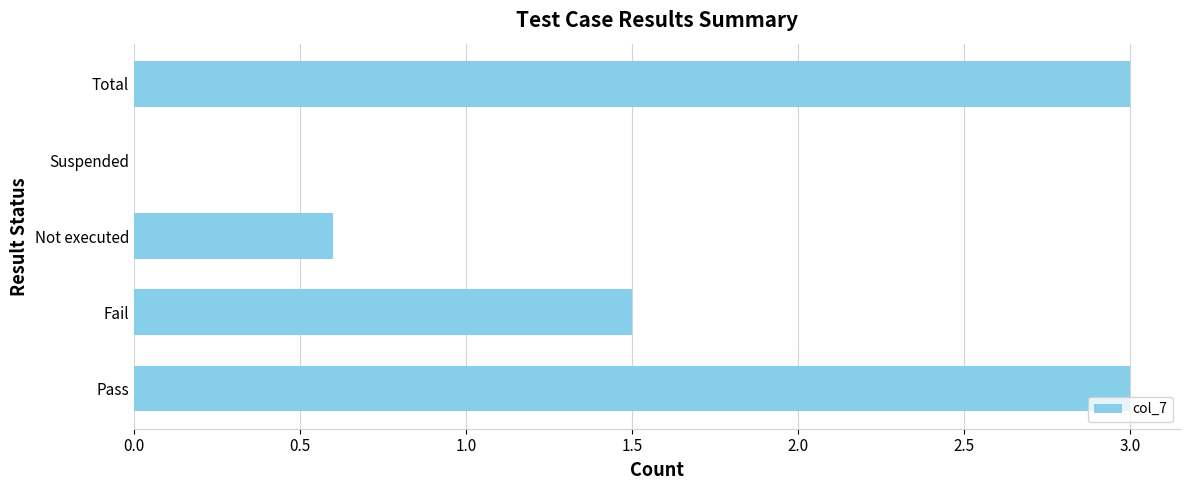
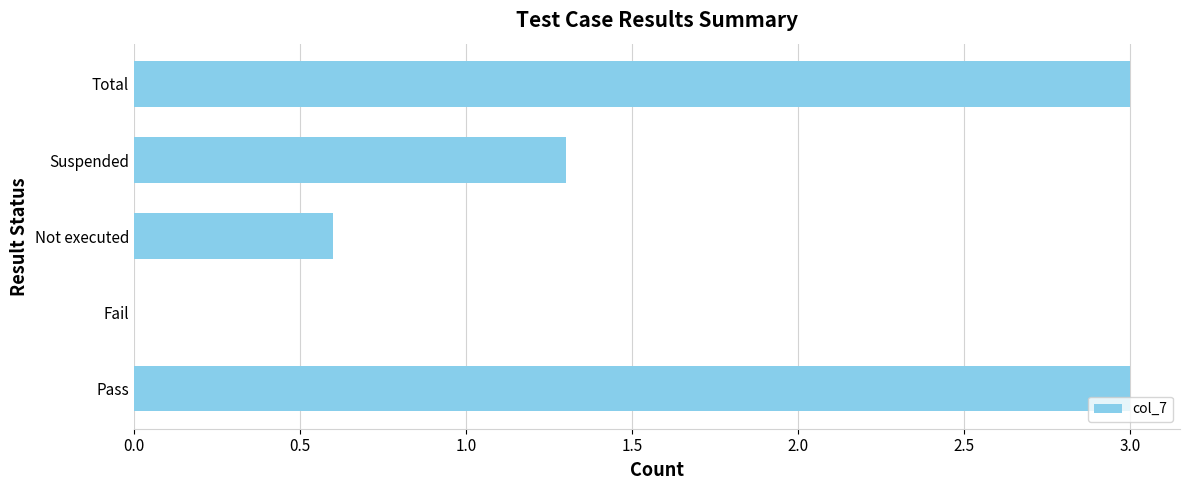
  {
    "Total": 3.0,
-   "Suspended": 0.0,
+   "Suspended": 1.3,
    "Not executed": 0.6,
-   "Fail": 1.5,
+   "Fail": 0.0,
    "Pass": 3.0
  }
